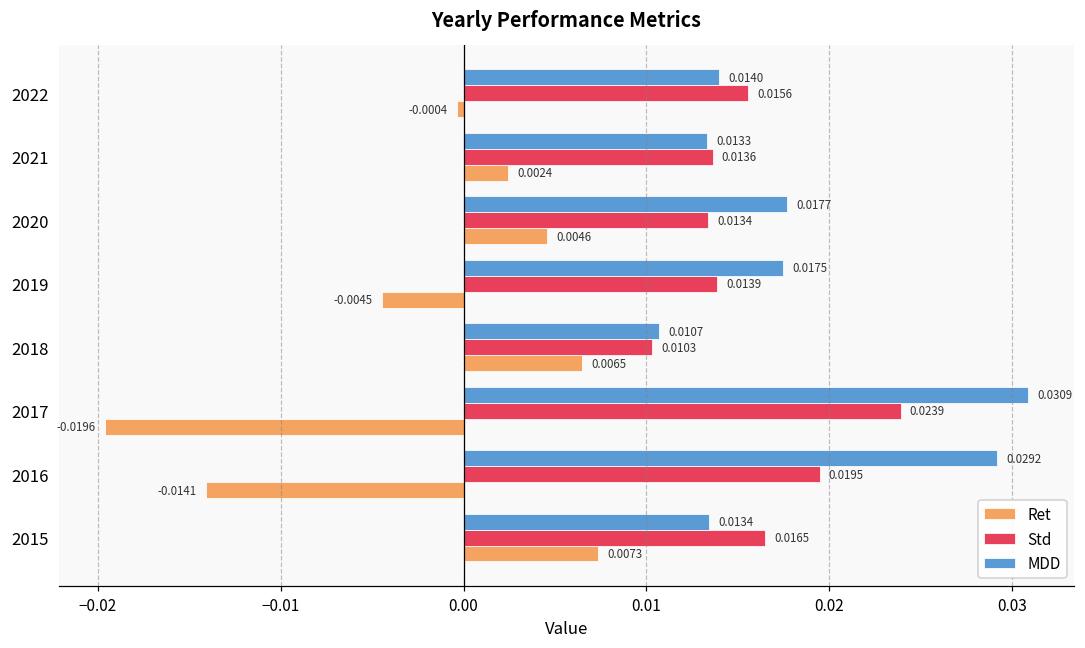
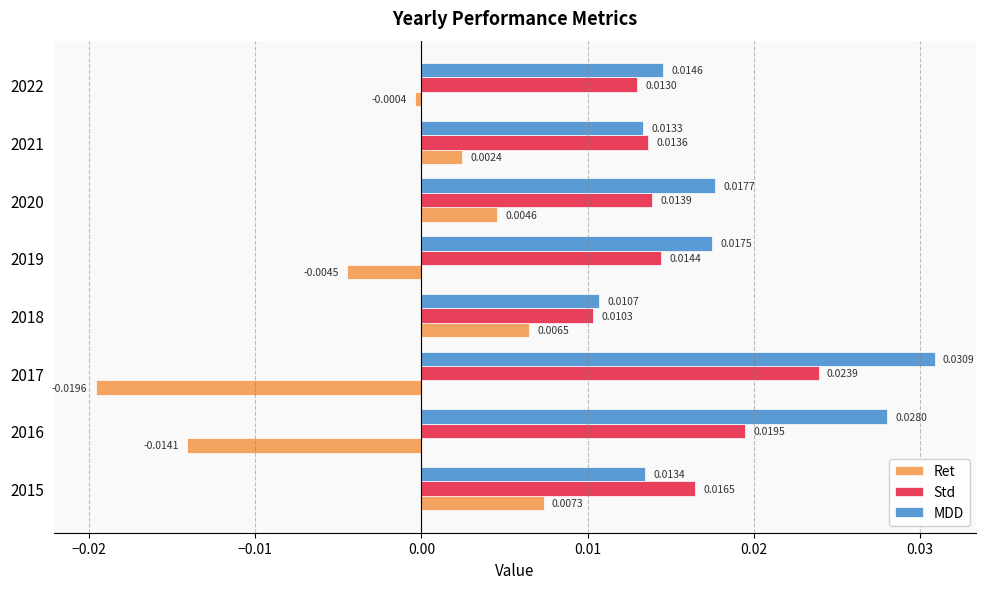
  {
    "Ret": {
      "2022": -0.0004,
      "2021": 0.0024,
      "2020": 0.0046,
      "2019": -0.0045,
      "2018": 0.0065,
      "2017": -0.0196,
      "2016": -0.0141,
      "2015": 0.0073
    },
    "Std": {
-     "2022": 0.0156,
+     "2022": 0.0130,
      "2021": 0.0136,
-     "2020": 0.0134,
-     "2019": 0.0139,
+     "2020": 0.0139,
+     "2019": 0.0144,
      "2018": 0.0103,
      "2017": 0.0239,
      "2016": 0.0195,
      "2015": 0.0165
    },
    "MDD": {
-     "2022": 0.0140,
+     "2022": 0.0146,
      "2021": 0.0133,
      "2020": 0.0177,
      "2019": 0.0175,
      "2018": 0.0107,
      "2017": 0.0309,
-     "2016": 0.0292,
+     "2016": 0.0280,
      "2015": 0.0134
    }
  }
